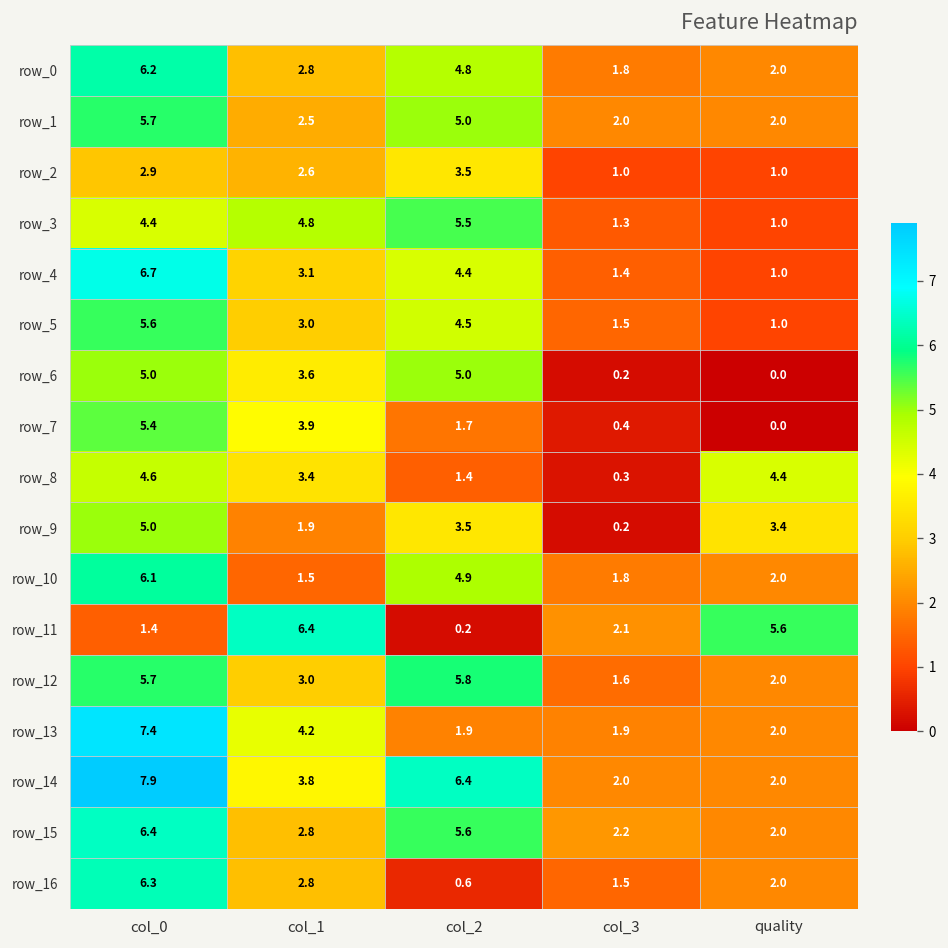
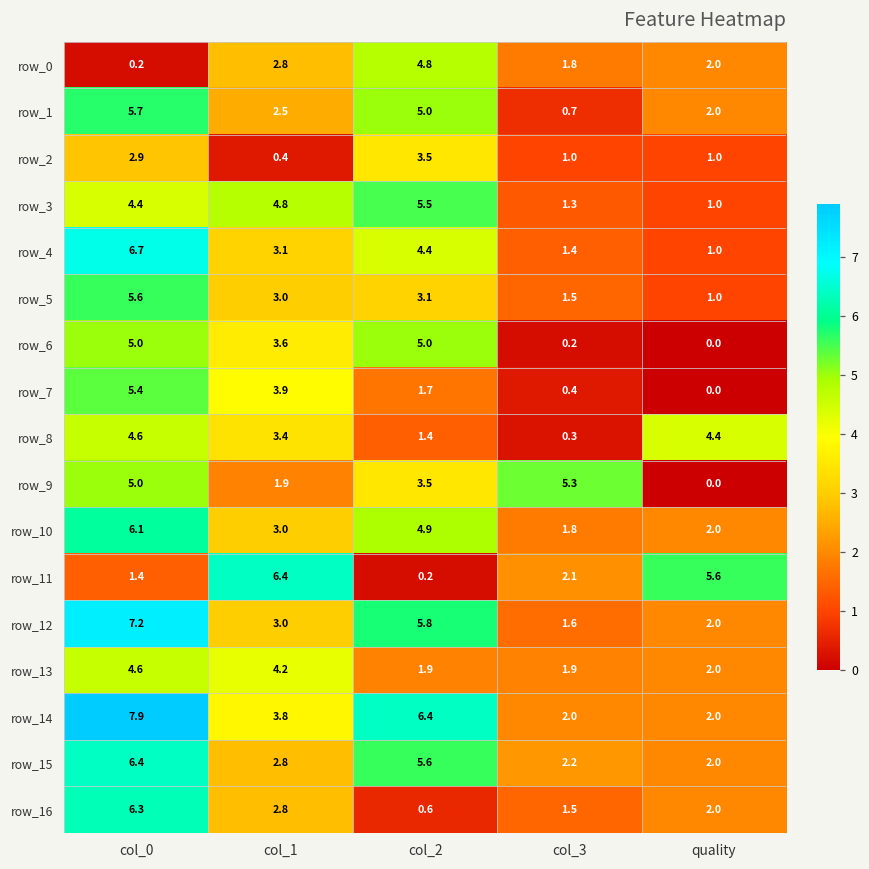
  {
    "row_0": {
-     "col_0": 6.2,
+     "col_0": 0.2,
      "col_1": 2.8,
      "col_2": 4.8,
      "col_3": 1.8,
      "quality": 2.0
    },
    "row_1": {
      "col_0": 5.7,
      "col_1": 2.5,
      "col_2": 5.0,
-     "col_3": 2.0,
+     "col_3": 0.7,
      "quality": 2.0
    },
    "row_2": {
      "col_0": 2.9,
-     "col_1": 2.6,
+     "col_1": 0.4,
      "col_2": 3.5,
      "col_3": 1.0,
      "quality": 1.0
    },
    "row_3": {
      "col_0": 4.4,
      "col_1": 4.8,
      "col_2": 5.5,
      "col_3": 1.3,
      "quality": 1.0
    },
    "row_4": {
      "col_0": 6.7,
      "col_1": 3.1,
      "col_2": 4.4,
      "col_3": 1.4,
      "quality": 1.0
    },
    "row_5": {
      "col_0": 5.6,
      "col_1": 3.0,
-     "col_2": 4.5,
+     "col_2": 3.1,
      "col_3": 1.5,
      "quality": 1.0
    },
    "row_6": {
      "col_0": 5.0,
      "col_1": 3.6,
      "col_2": 5.0,
      "col_3": 0.2,
      "quality": 0.0
    },
    "row_7": {
      "col_0": 5.4,
      "col_1": 3.9,
      "col_2": 1.7,
      "col_3": 0.4,
      "quality": 0.0
    },
    "row_8": {
      "col_0": 4.6,
      "col_1": 3.4,
      "col_2": 1.4,
      "col_3": 0.3,
      "quality": 4.4
    },
    "row_9": {
      "col_0": 5.0,
      "col_1": 1.9,
      "col_2": 3.5,
-     "col_3": 0.2,
-     "quality": 3.4
+     "col_3": 5.3,
+     "quality": 0.0
    },
    "row_10": {
      "col_0": 6.1,
-     "col_1": 1.5,
+     "col_1": 3.0,
      "col_2": 4.9,
      "col_3": 1.8,
      "quality": 2.0
    },
    "row_11": {
      "col_0": 1.4,
      "col_1": 6.4,
      "col_2": 0.2,
      "col_3": 2.1,
      "quality": 5.6
    },
    "row_12": {
-     "col_0": 5.7,
+     "col_0": 7.2,
      "col_1": 3.0,
      "col_2": 5.8,
      "col_3": 1.6,
      "quality": 2.0
    },
    "row_13": {
-     "col_0": 7.4,
+     "col_0": 4.6,
      "col_1": 4.2,
      "col_2": 1.9,
      "col_3": 1.9,
      "quality": 2.0
    },
    "row_14": {
      "col_0": 7.9,
      "col_1": 3.8,
      "col_2": 6.4,
      "col_3": 2.0,
      "quality": 2.0
    },
    "row_15": {
      "col_0": 6.4,
      "col_1": 2.8,
      "col_2": 5.6,
      "col_3": 2.2,
      "quality": 2.0
    },
    "row_16": {
      "col_0": 6.3,
      "col_1": 2.8,
      "col_2": 0.6,
      "col_3": 1.5,
      "quality": 2.0
    }
  }
